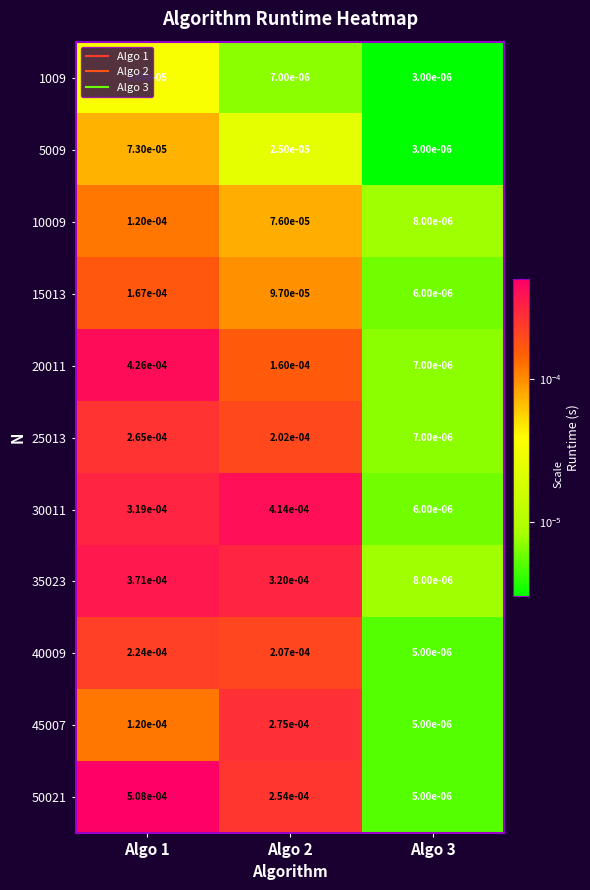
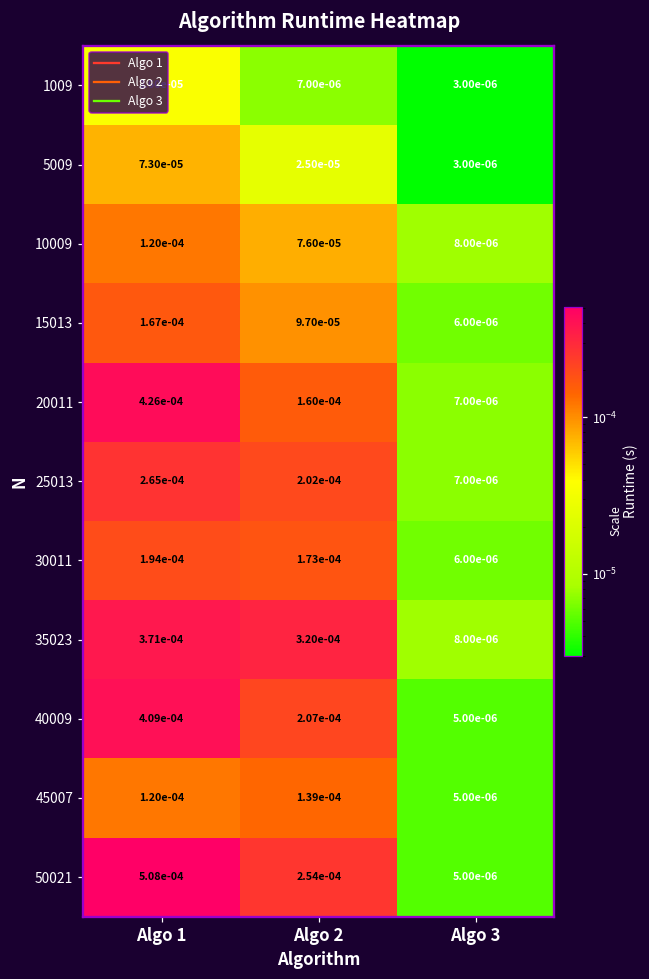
  {
    "1009": {
      "Algo 2": "7.00e-06",
      "Algo 3": "3.00e-06"
    },
    "5009": {
      "Algo 1": "7.30e-05",
      "Algo 2": "2.50e-05",
      "Algo 3": "3.00e-06"
    },
    "10009": {
      "Algo 1": "1.20e-04",
      "Algo 2": "7.60e-05",
      "Algo 3": "8.00e-06"
    },
    "15013": {
      "Algo 1": "1.67e-04",
      "Algo 2": "9.70e-05",
      "Algo 3": "6.00e-06"
    },
    "20011": {
      "Algo 1": "4.26e-04",
      "Algo 2": "1.60e-04",
      "Algo 3": "7.00e-06"
    },
    "25013": {
      "Algo 1": "2.65e-04",
      "Algo 2": "2.02e-04",
      "Algo 3": "7.00e-06"
    },
    "30011": {
-     "Algo 1": "3.19e-04",
-     "Algo 2": "4.14e-04",
+     "Algo 1": "1.94e-04",
+     "Algo 2": "1.73e-04",
      "Algo 3": "6.00e-06"
    },
    "35023": {
      "Algo 1": "3.71e-04",
      "Algo 2": "3.20e-04",
      "Algo 3": "8.00e-06"
    },
    "40009": {
-     "Algo 1": "2.24e-04",
+     "Algo 1": "4.09e-04",
      "Algo 2": "2.07e-04",
      "Algo 3": "5.00e-06"
    },
    "45007": {
      "Algo 1": "1.20e-04",
-     "Algo 2": "2.75e-04",
+     "Algo 2": "1.39e-04",
      "Algo 3": "5.00e-06"
    },
    "50021": {
      "Algo 1": "5.08e-04",
      "Algo 2": "2.54e-04",
      "Algo 3": "5.00e-06"
    }
  }
